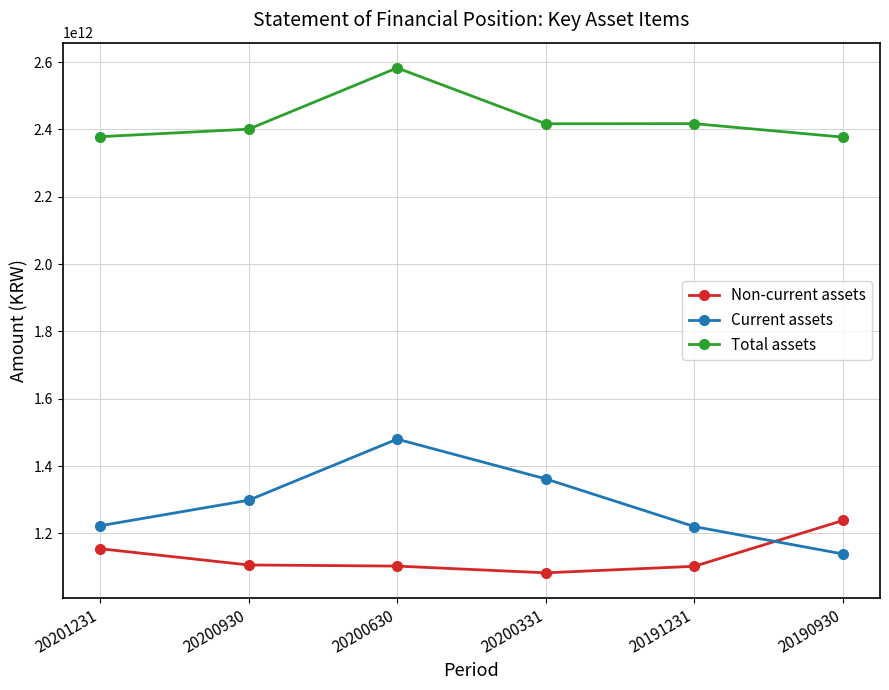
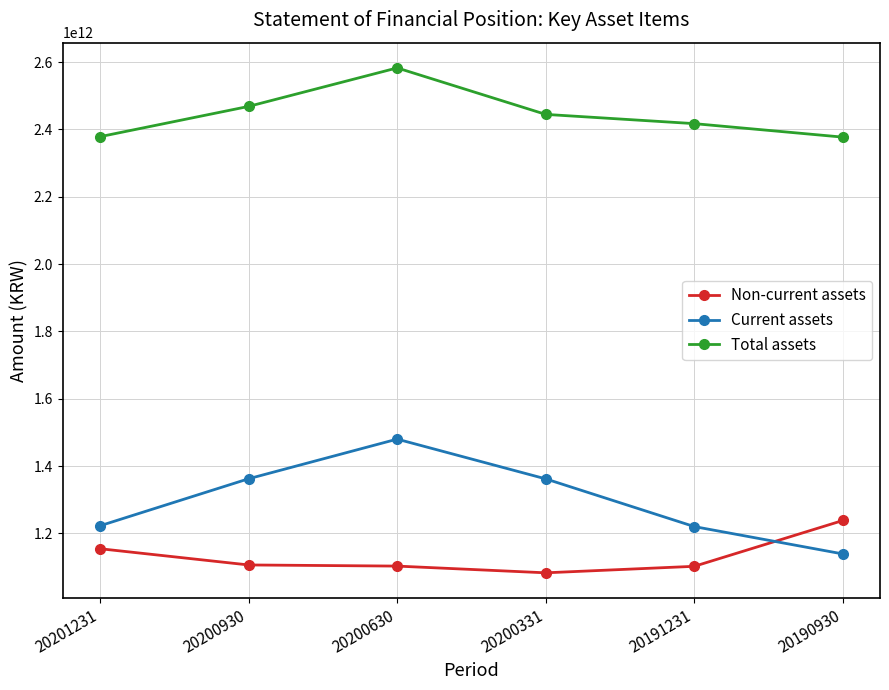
  {
    "Non-current assets": {
      "20201231": 1150000000000,
      "20200930": 1110000000000,
      "20200630": 1100000000000,
      "20200331": 1080000000000,
      "20191231": 1100000000000,
      "20190930": 1240000000000
    },
    "Current assets": {
      "20201231": 1220000000000,
-     "20200930": 1300000000000,
+     "20200930": 1360000000000,
      "20200630": 1480000000000,
      "20200331": 1360000000000,
      "20191231": 1220000000000,
      "20190930": 1140000000000
    },
    "Total assets": {
      "20201231": 2380000000000,
-     "20200930": 2400000000000,
+     "20200930": 2470000000000,
      "20200630": 2580000000000,
-     "20200331": 2420000000000,
+     "20200331": 2440000000000,
      "20191231": 2420000000000,
      "20190930": 2380000000000
    }
  }
